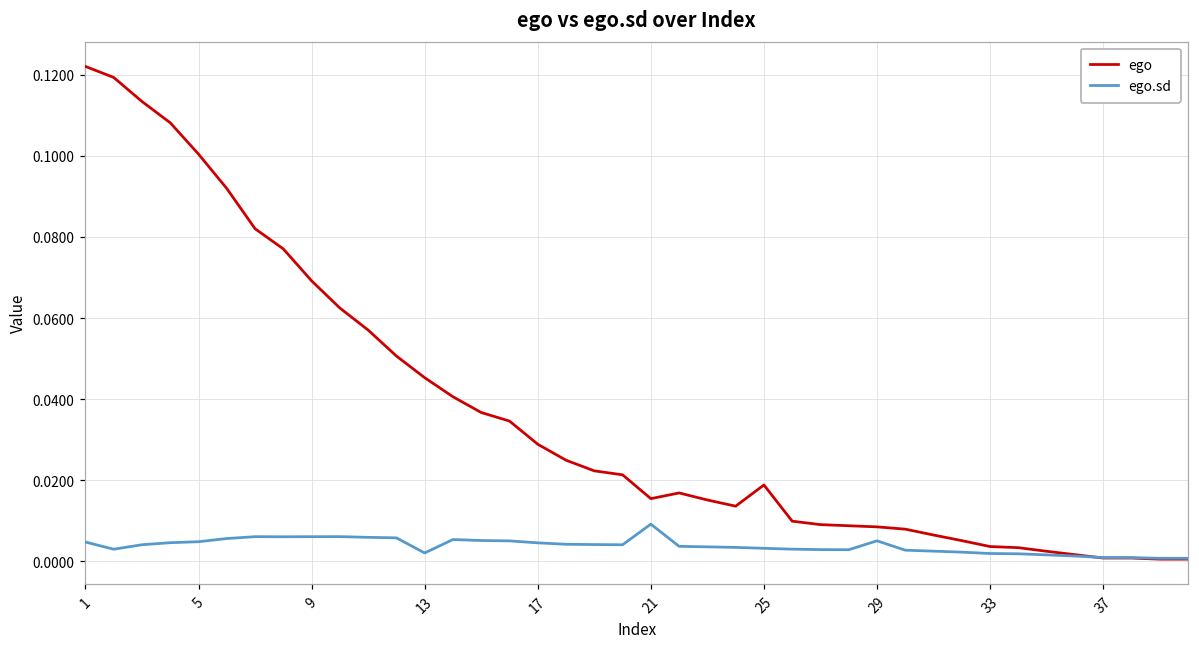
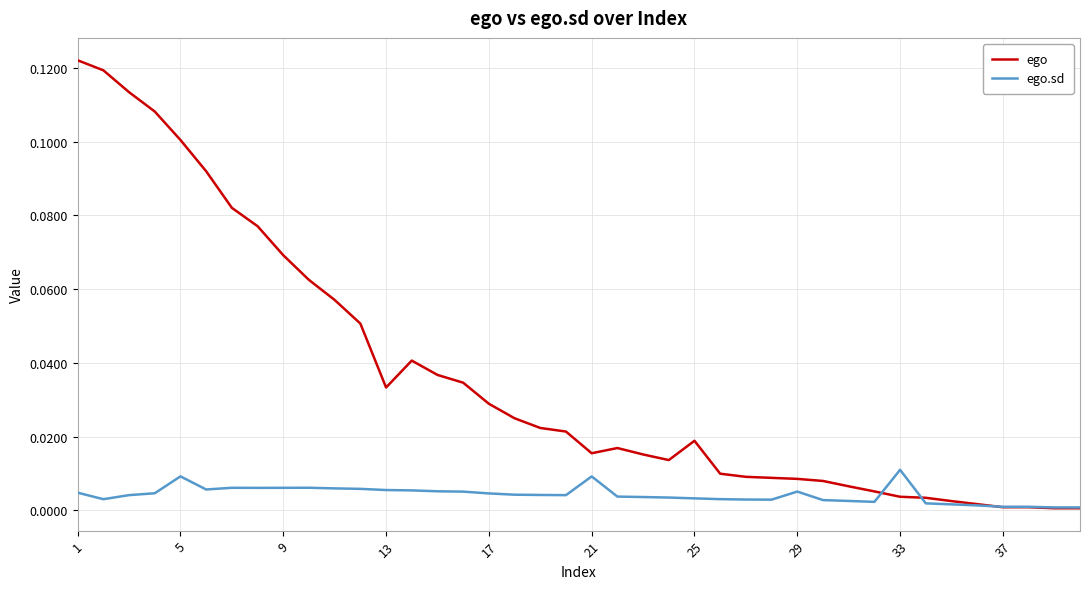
  {
    "ego": {
      "1": 0.122,
      "5": 0.100,
      "9": 0.069,
-     "13": 0.045,
+     "13": 0.033,
      "17": 0.029,
      "21": 0.015,
      "25": 0.019,
      "29": 0.009,
      "33": 0.004
    },
    "ego.sd": {
      "1": 0.005,
-     "5": 0.005,
+     "5": 0.009,
      "9": 0.006,
-     "13": 0.002,
+     "13": 0.005,
      "17": 0.005,
      "21": 0.009,
      "25": 0.003,
      "29": 0.005,
-     "33": 0.002
+     "33": 0.011
    }
  }
